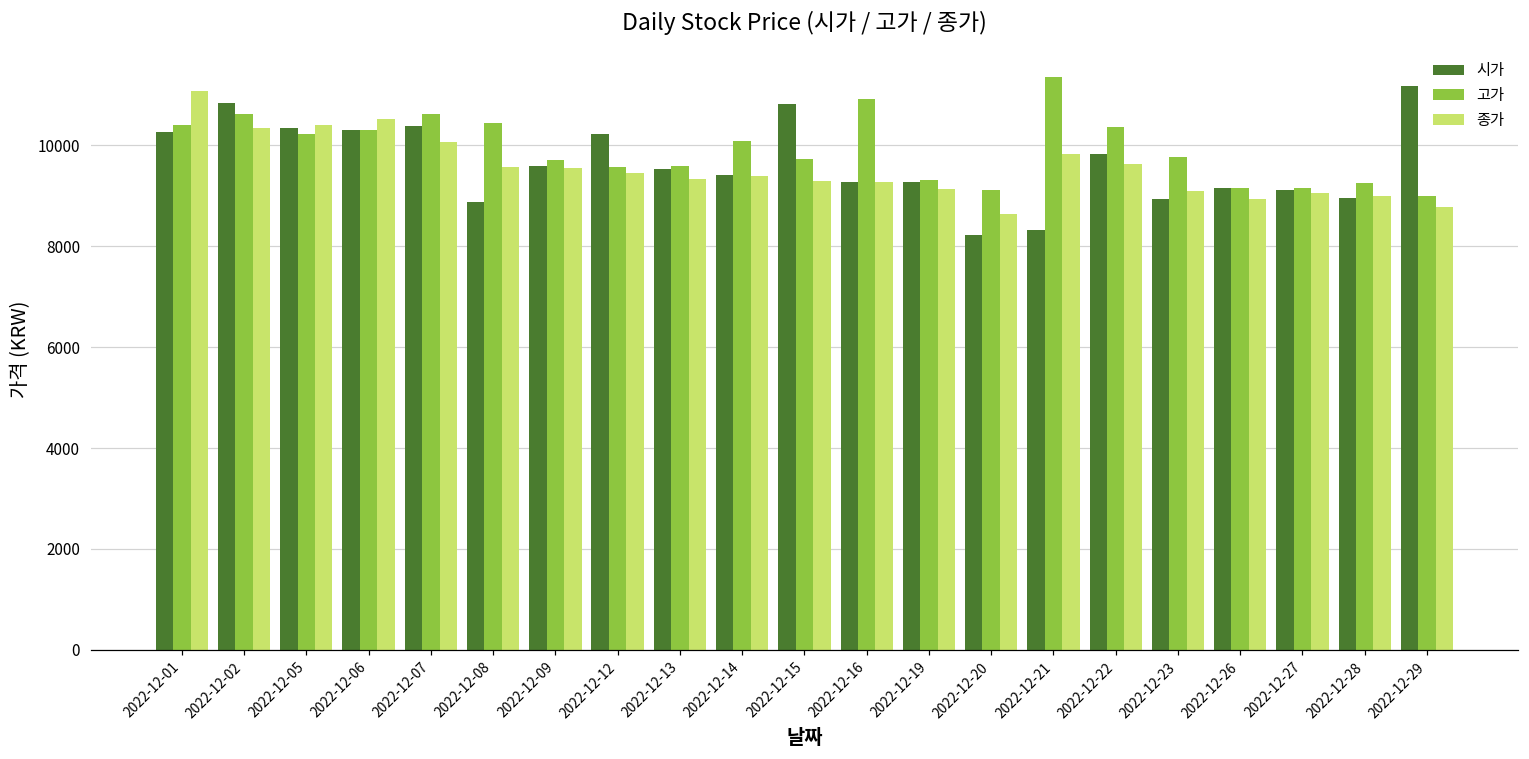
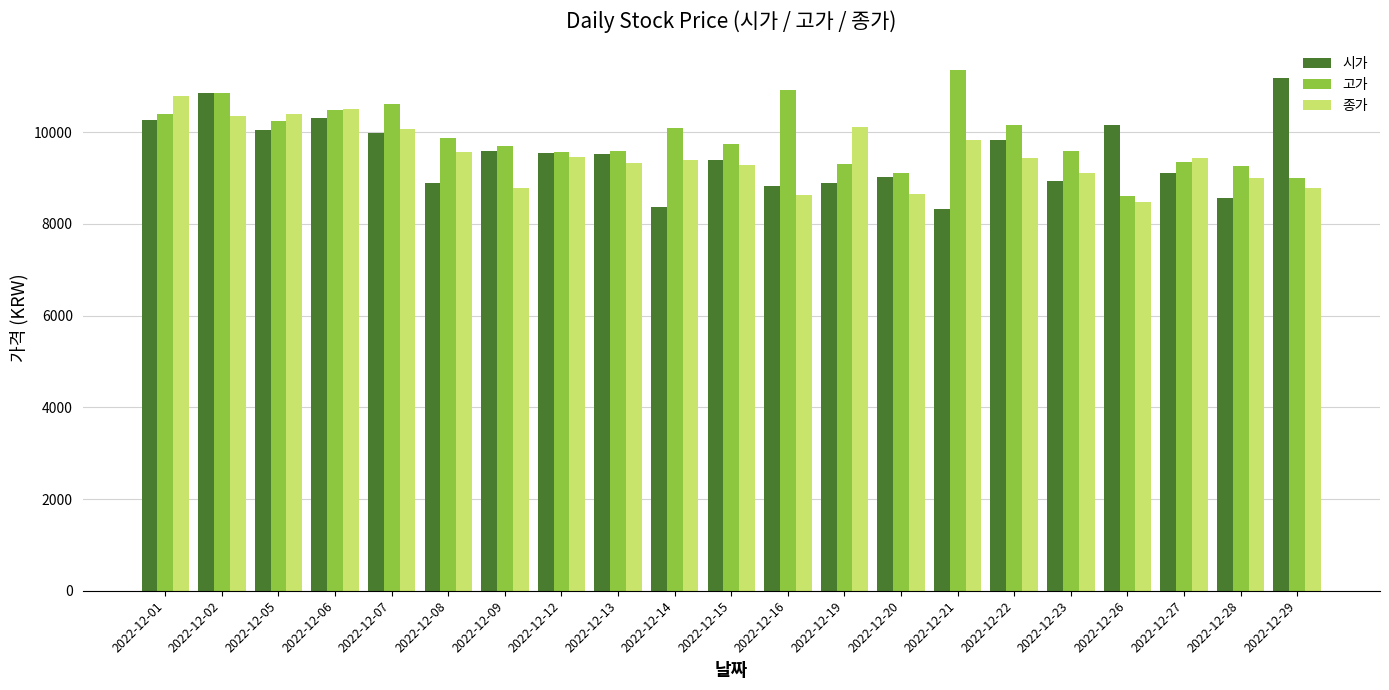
  {
    "시가": {
      "2022-12-01": 10300,
      "2022-12-02": 10900,
-     "2022-12-05": 10400,
+     "2022-12-05": 10000,
      "2022-12-06": 10300,
-     "2022-12-07": 10400,
+     "2022-12-07": 10000,
      "2022-12-08": 8900,
      "2022-12-09": 9600,
-     "2022-12-12": 10200,
+     "2022-12-12": 9500,
      "2022-12-13": 9500,
-     "2022-12-14": 9400,
-     "2022-12-15": 10800,
-     "2022-12-16": 9300,
-     "2022-12-19": 9300,
-     "2022-12-20": 8200,
+     "2022-12-14": 8400,
+     "2022-12-15": 9400,
+     "2022-12-16": 8800,
+     "2022-12-19": 8900,
+     "2022-12-20": 9000,
      "2022-12-21": 8300,
      "2022-12-22": 9800,
      "2022-12-23": 8900,
-     "2022-12-26": 9200,
+     "2022-12-26": 10200,
      "2022-12-27": 9100,
-     "2022-12-28": 9000,
+     "2022-12-28": 8600,
      "2022-12-29": 11200
    },
    "고가": {
      "2022-12-01": 10400,
-     "2022-12-02": 10600,
+     "2022-12-02": 10900,
      "2022-12-05": 10200,
-     "2022-12-06": 10300,
+     "2022-12-06": 10500,
      "2022-12-07": 10600,
-     "2022-12-08": 10400,
+     "2022-12-08": 9900,
      "2022-12-09": 9700,
      "2022-12-12": 9600,
      "2022-12-13": 9600,
      "2022-12-14": 10100,
      "2022-12-15": 9700,
      "2022-12-16": 10900,
      "2022-12-19": 9300,
      "2022-12-20": 9100,
      "2022-12-21": 11400,
-     "2022-12-22": 10400,
-     "2022-12-23": 9800,
-     "2022-12-26": 9200,
-     "2022-12-27": 9200,
+     "2022-12-22": 10200,
+     "2022-12-23": 9600,
+     "2022-12-26": 8600,
+     "2022-12-27": 9400,
      "2022-12-28": 9300,
      "2022-12-29": 9000
    },
    "종가": {
-     "2022-12-01": 11100,
+     "2022-12-01": 10800,
      "2022-12-02": 10400,
      "2022-12-05": 10400,
      "2022-12-06": 10500,
      "2022-12-07": 10100,
      "2022-12-08": 9600,
-     "2022-12-09": 9600,
+     "2022-12-09": 8800,
      "2022-12-12": 9500,
      "2022-12-13": 9300,
      "2022-12-14": 9400,
      "2022-12-15": 9300,
-     "2022-12-16": 9300,
-     "2022-12-19": 9100,
+     "2022-12-16": 8600,
+     "2022-12-19": 10100,
      "2022-12-20": 8600,
      "2022-12-21": 9800,
-     "2022-12-22": 9600,
+     "2022-12-22": 9400,
      "2022-12-23": 9100,
-     "2022-12-26": 8900,
-     "2022-12-27": 9100,
+     "2022-12-26": 8500,
+     "2022-12-27": 9400,
      "2022-12-28": 9000,
      "2022-12-29": 8800
    }
  }
